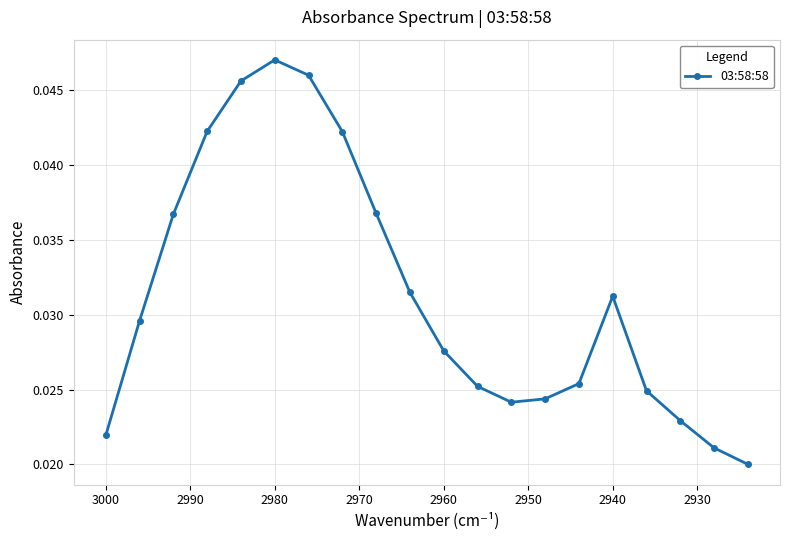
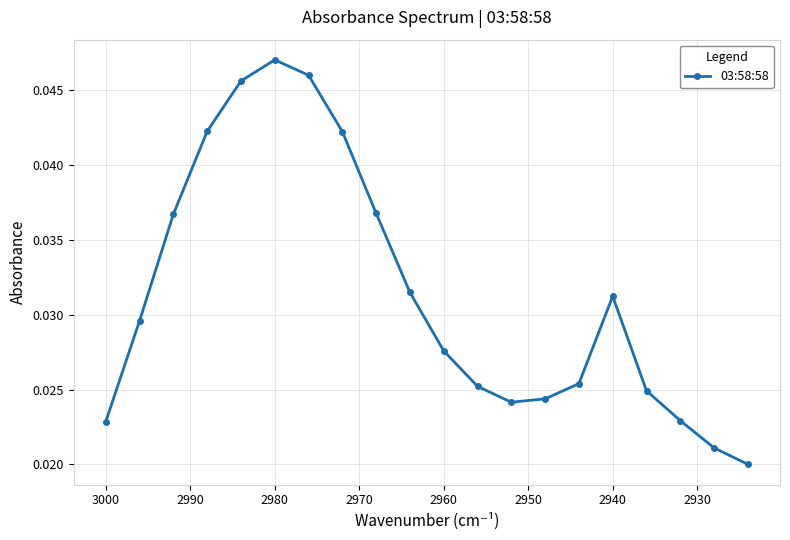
  {
-   "3000": 0.0219,
+   "3000": 0.0229,
    "2980": 0.0470,
    "2960": 0.0276,
    "2940": 0.0312
  }
